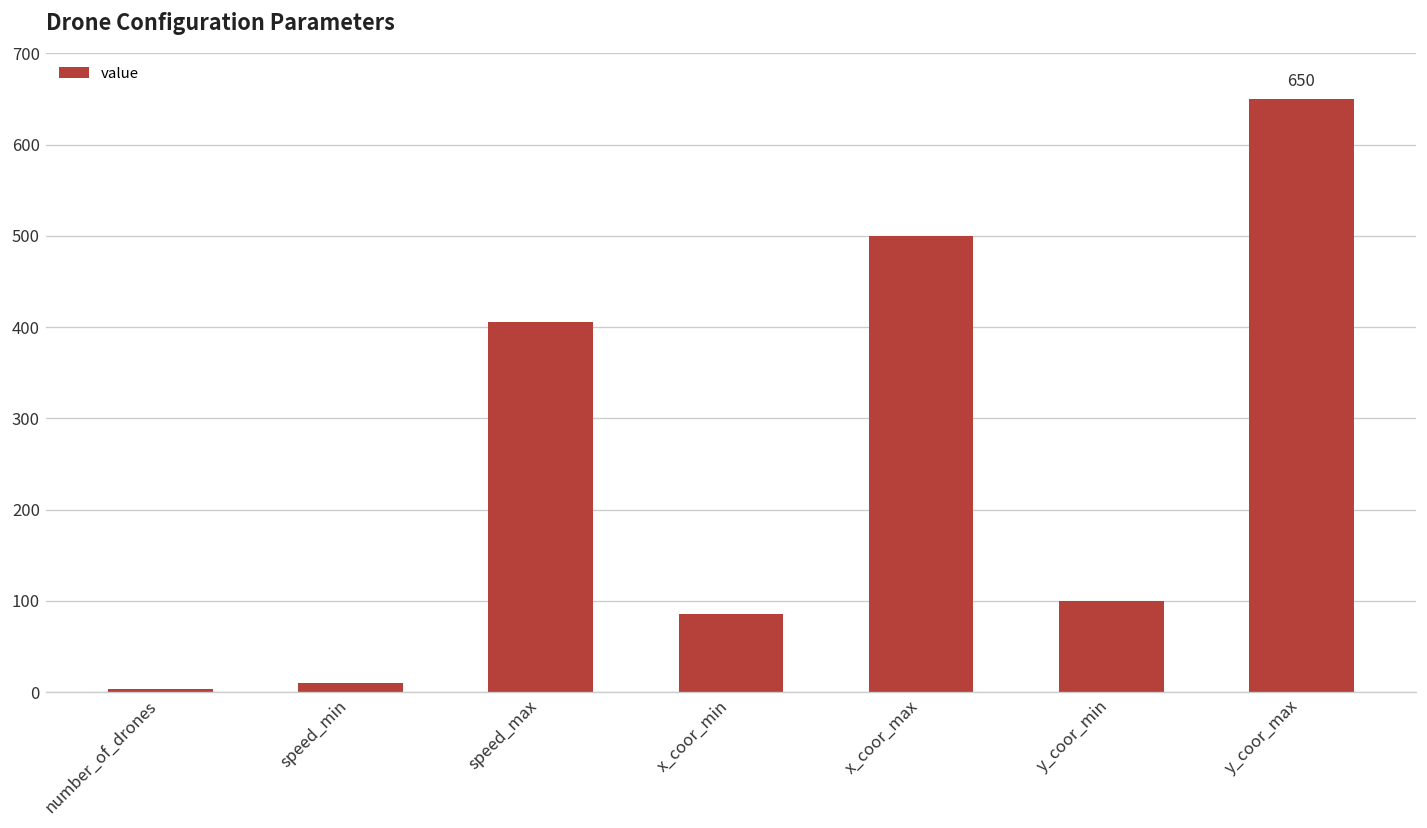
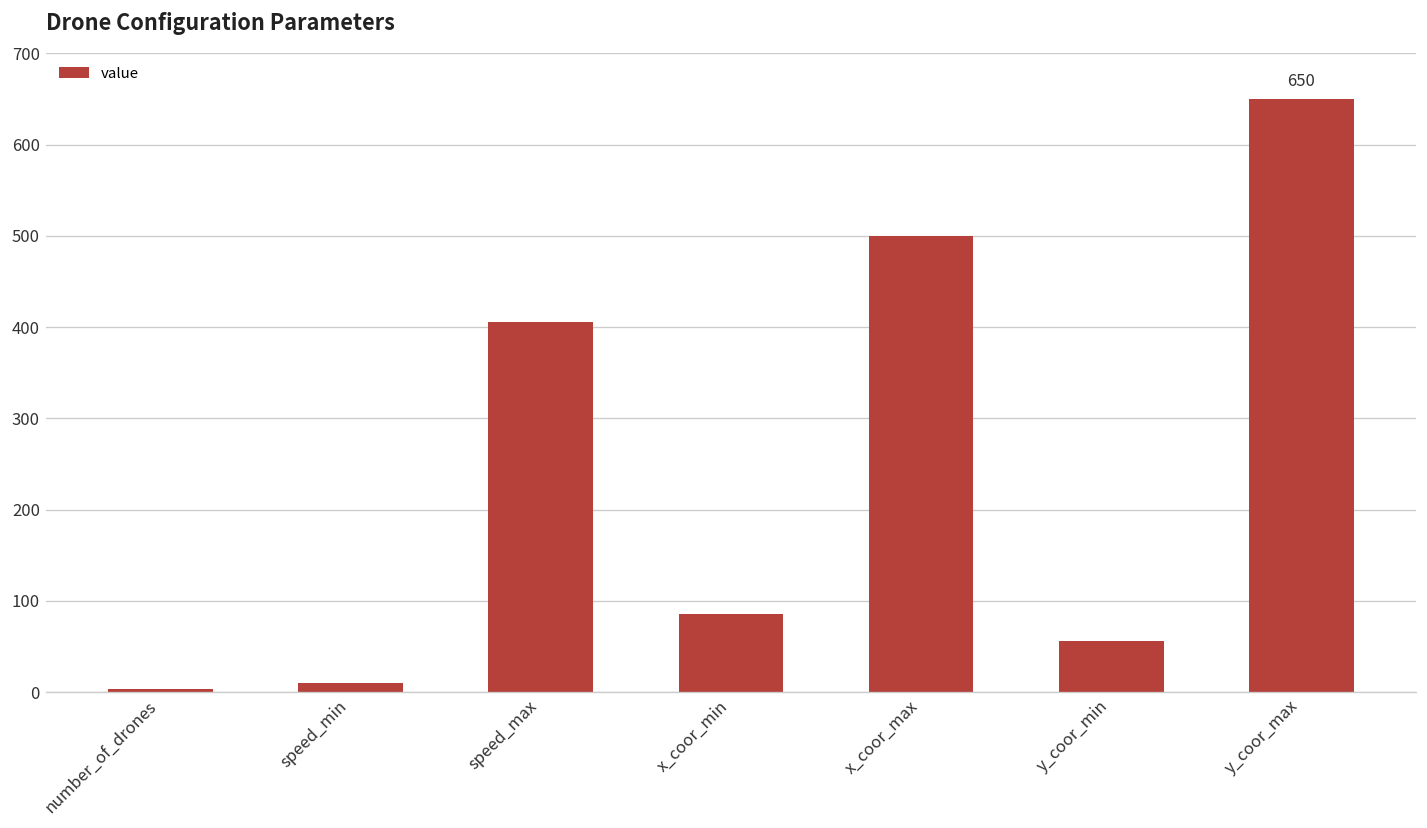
  {
    "speed_min": 10,
    "speed_max": 410,
    "x_coor_min": 90,
    "x_coor_max": 500,
-   "y_coor_min": 100
+   "y_coor_min": 60
  }
